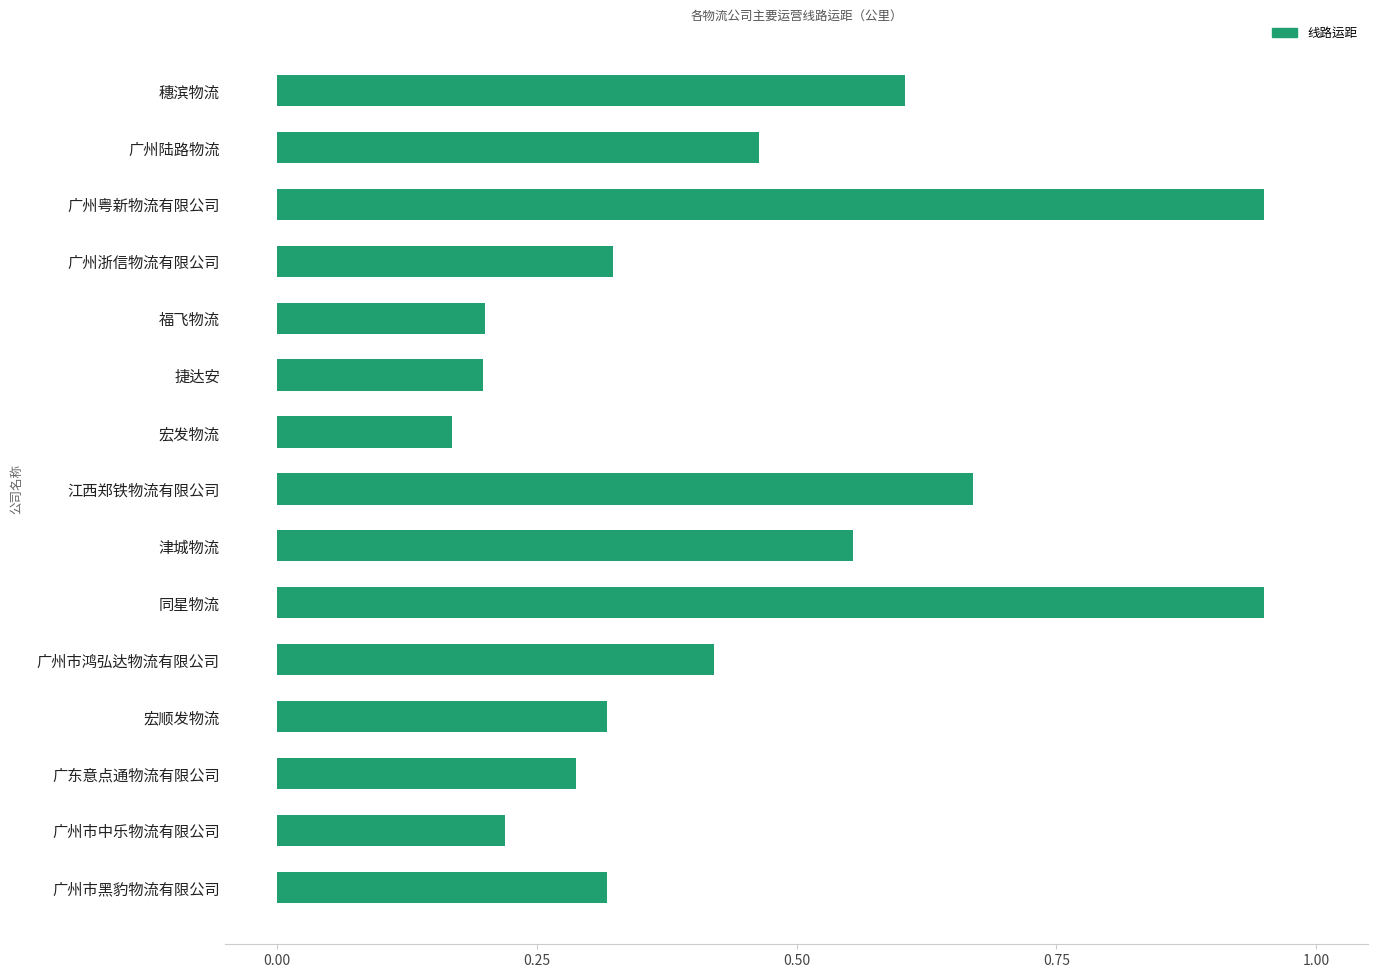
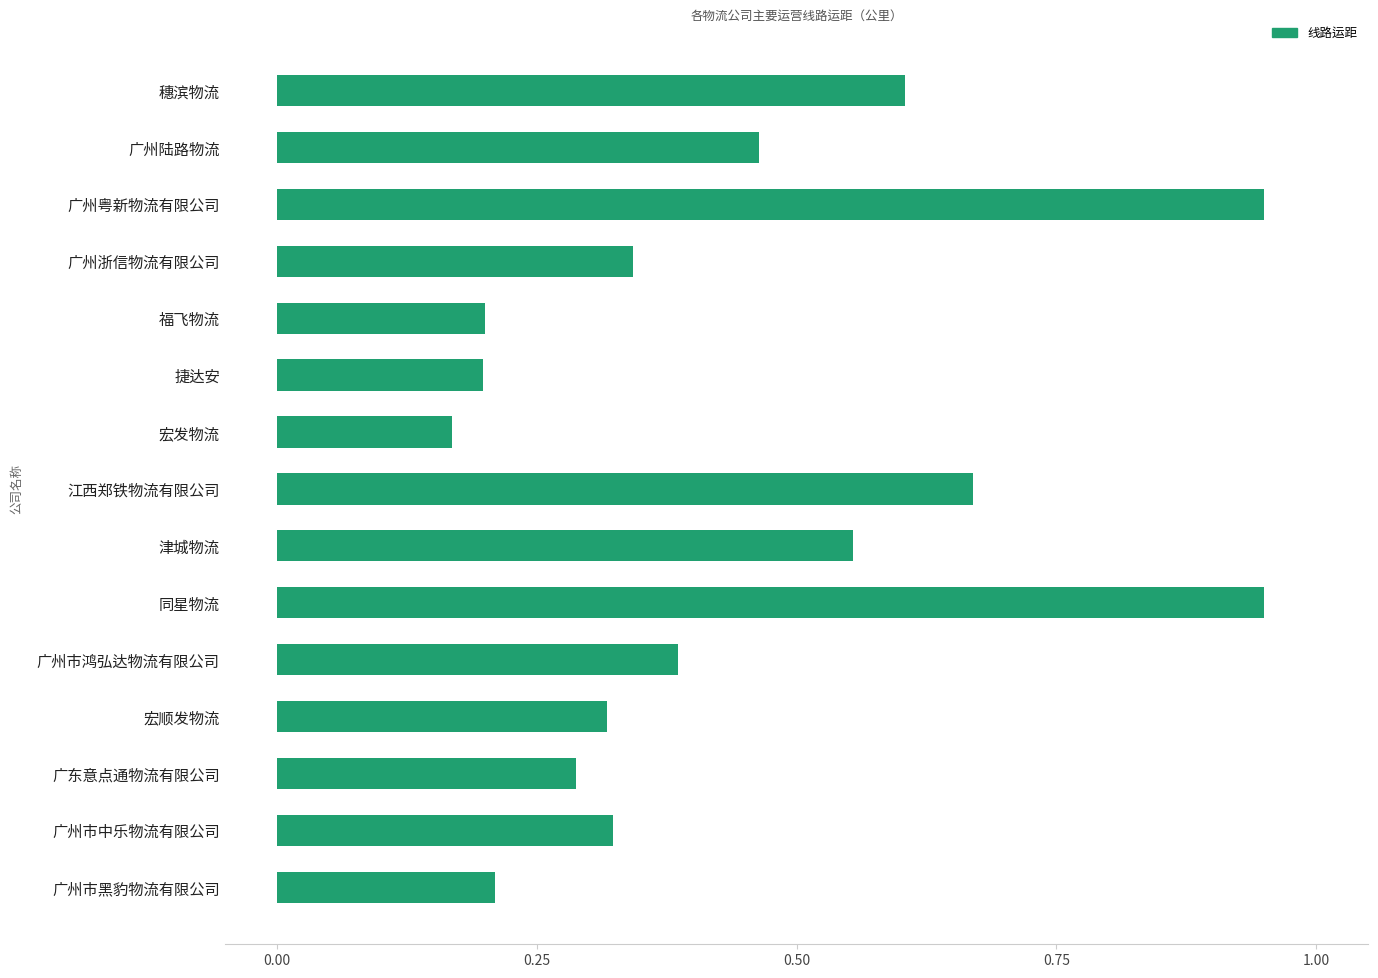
  {
    "穗滨物流": 0.605,
    "广州陆路物流": 0.464,
    "广州粤新物流有限公司": 0.950,
-   "广州浙信物流有限公司": 0.324,
+   "广州浙信物流有限公司": 0.343,
    "福飞物流": 0.200,
    "捷达安": 0.199,
    "宏发物流": 0.168,
    "江西郑铁物流有限公司": 0.669,
    "津城物流": 0.554,
    "同星物流": 0.950,
-   "广州市鸿弘达物流有限公司": 0.421,
+   "广州市鸿弘达物流有限公司": 0.386,
    "宏顺发物流": 0.317,
    "广东意点通物流有限公司": 0.288,
-   "广州市中乐物流有限公司": 0.219,
-   "广州市黑豹物流有限公司": 0.317
+   "广州市中乐物流有限公司": 0.324,
+   "广州市黑豹物流有限公司": 0.210
  }
